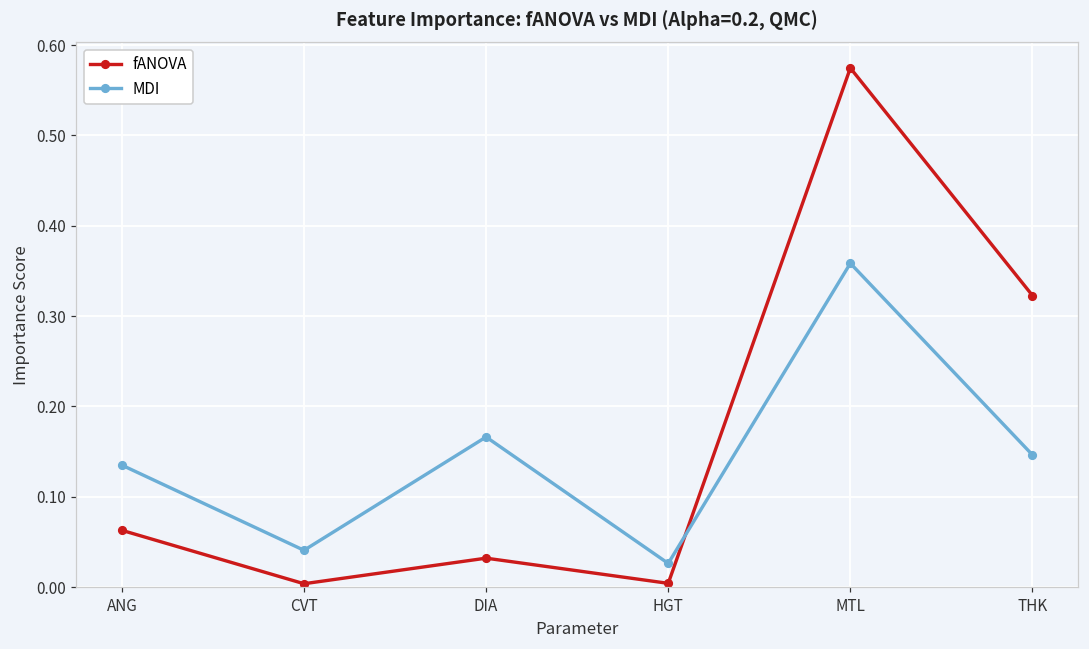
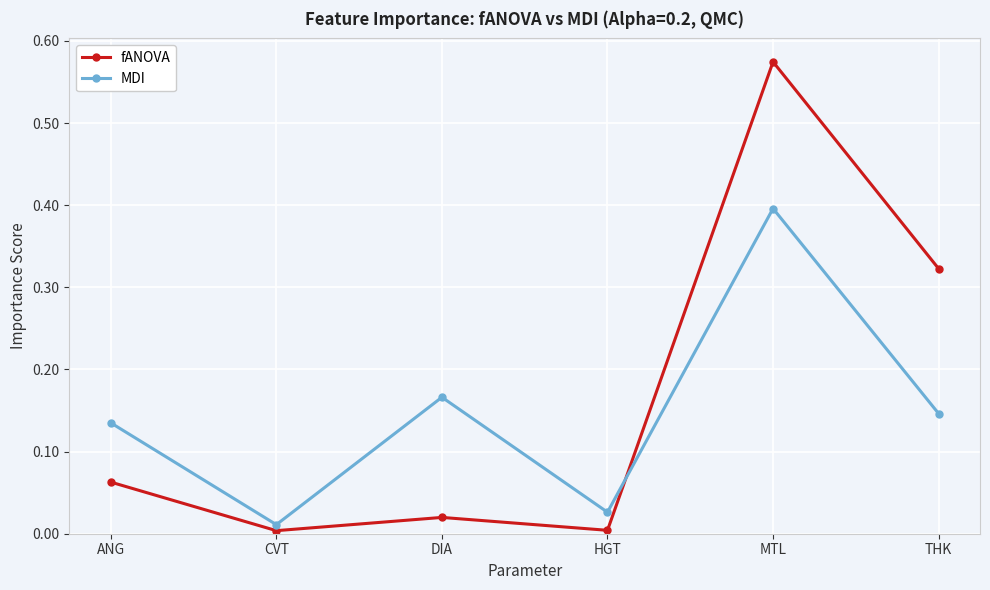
  {
    "fANOVA": {
      "ANG": 0.06,
      "CVT": 0.00,
-     "DIA": 0.03,
+     "DIA": 0.02,
      "HGT": 0.00,
      "MTL": 0.57,
      "THK": 0.32
    },
    "MDI": {
      "ANG": 0.13,
-     "CVT": 0.04,
+     "CVT": 0.01,
      "DIA": 0.17,
      "HGT": 0.03,
-     "MTL": 0.36,
+     "MTL": 0.40,
      "THK": 0.15
    }
  }
